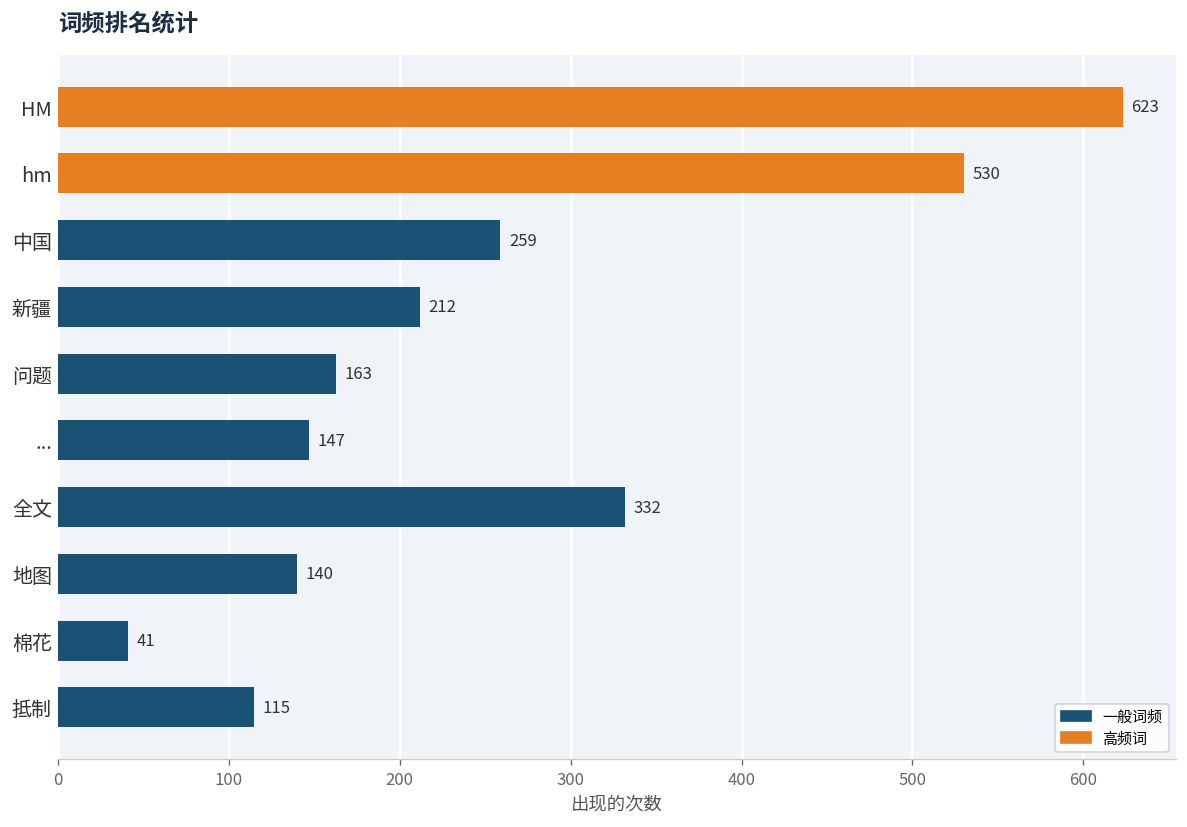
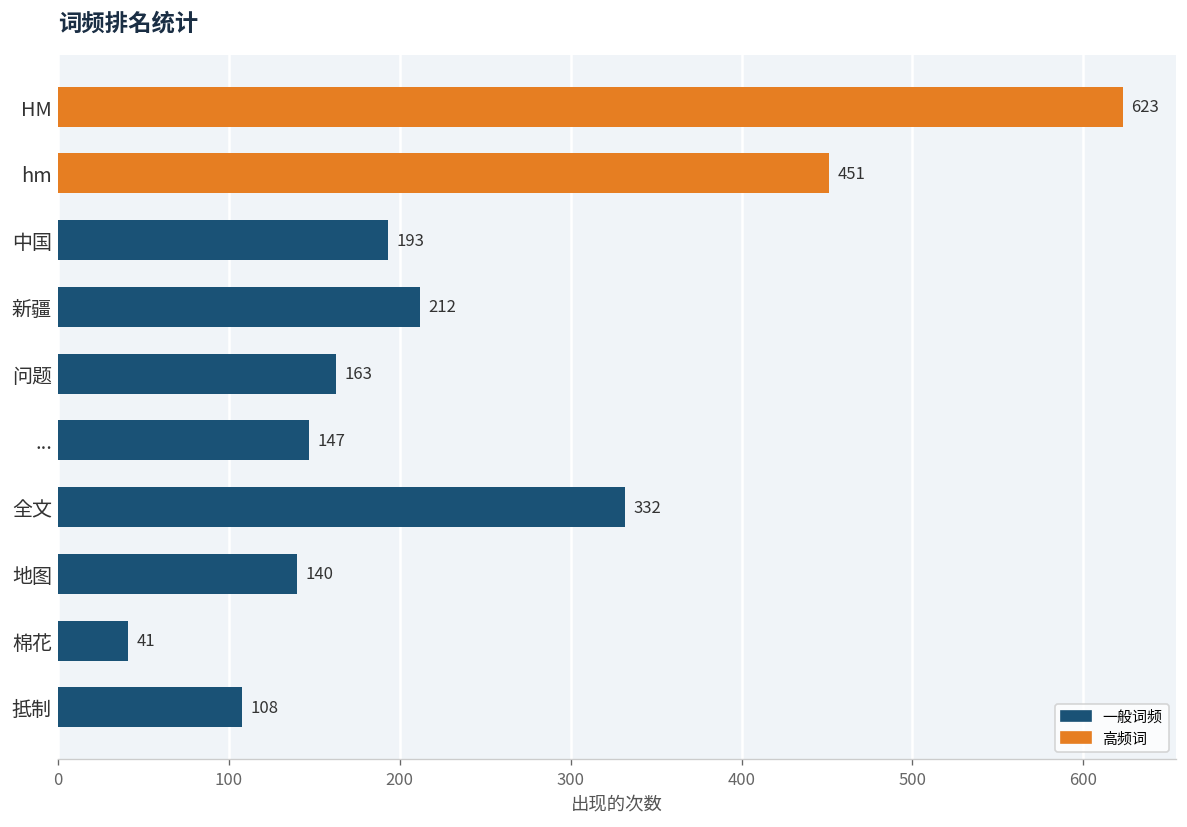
  {
    "HM": 623,
-   "hm": 530,
-   "中国": 259,
+   "hm": 451,
+   "中国": 193,
    "新疆": 212,
    "问题": 163,
    "...": 147,
    "全文": 332,
    "地图": 140,
    "棉花": 41,
-   "抵制": 115
+   "抵制": 108
  }
